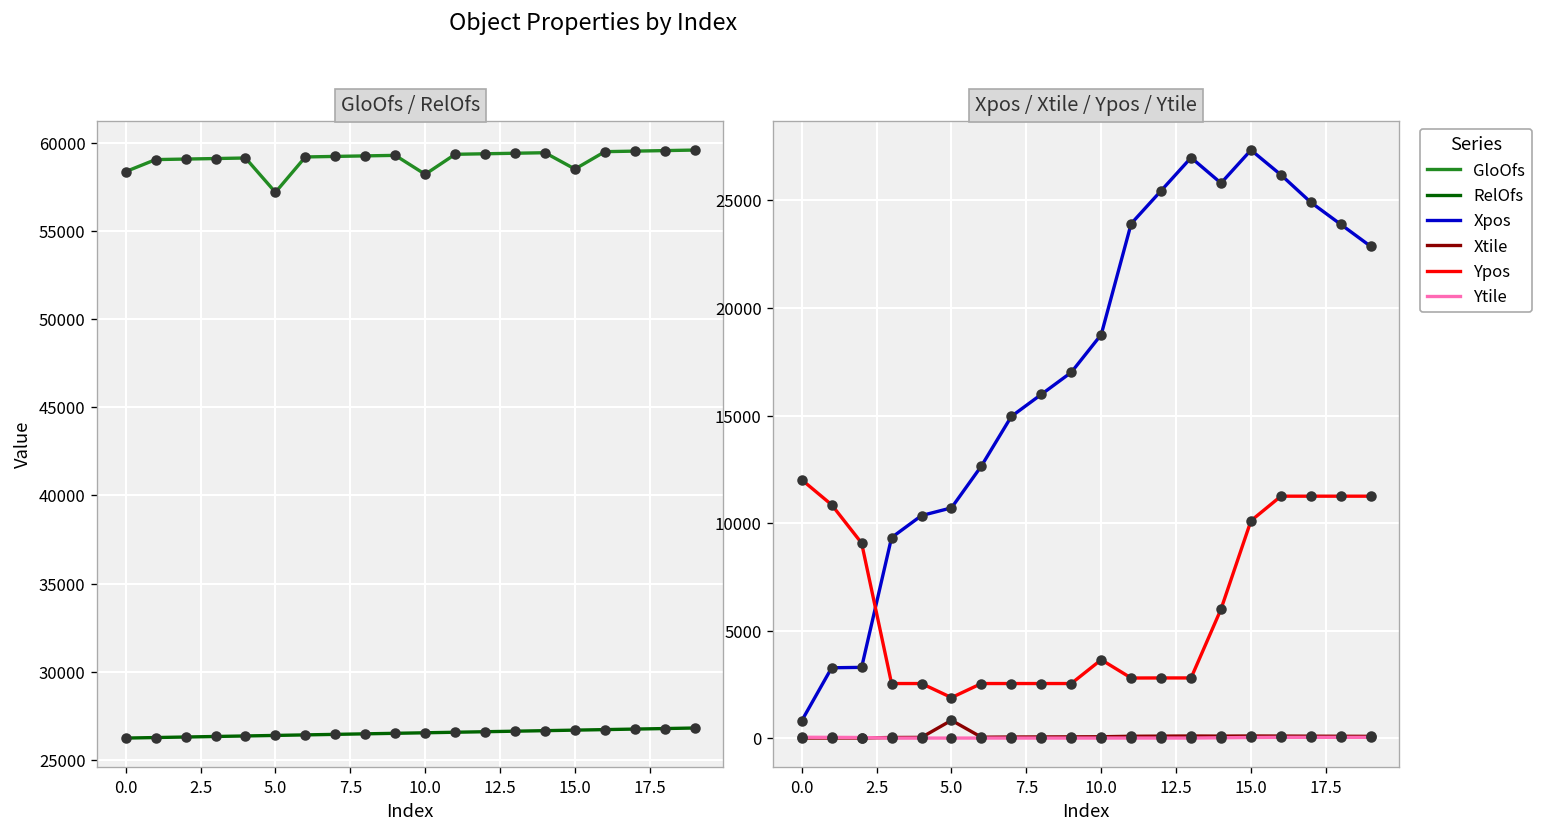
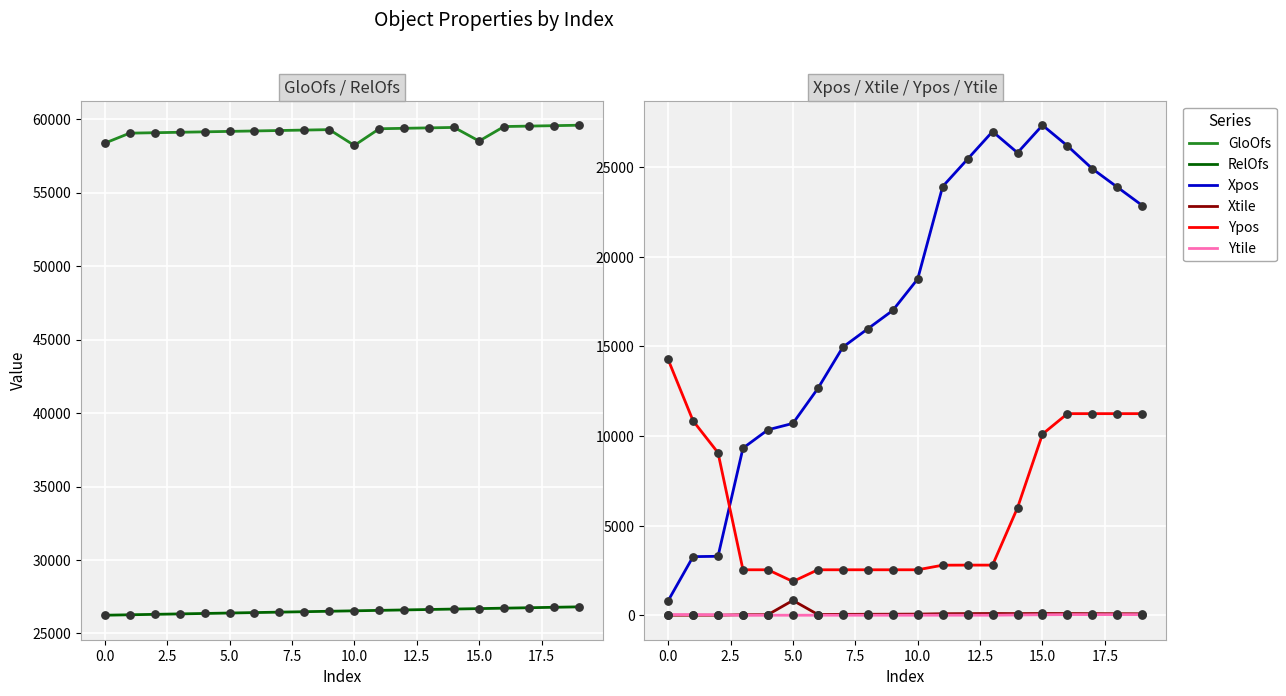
  {
    "GloOfs / RelOfs": {
      "GloOfs": {
        "0.0": 58400,
-       "5.0": 57200,
+       "5.0": 59200,
        "10.0": 58200,
        "15.0": 58500
      },
      "RelOfs": {
        "0.0": 26200,
        "5.0": 26400,
        "10.0": 26500,
        "15.0": 26700
      }
    },
    "Xpos / Xtile / Ypos / Ytile": {
      "Xpos": {
        "0.0": 800,
        "5.0": 10700,
        "10.0": 18800,
        "15.0": 27300
      },
      "Xtile": {
        "5.0": 800
      },
      "Ypos": {
-       "0.0": 12000,
+       "0.0": 14300,
        "5.0": 1900,
-       "10.0": 3700,
+       "10.0": 2500,
        "15.0": 10100
      },
      "Ytile": {
        "5.0": 0
      }
    }
  }
